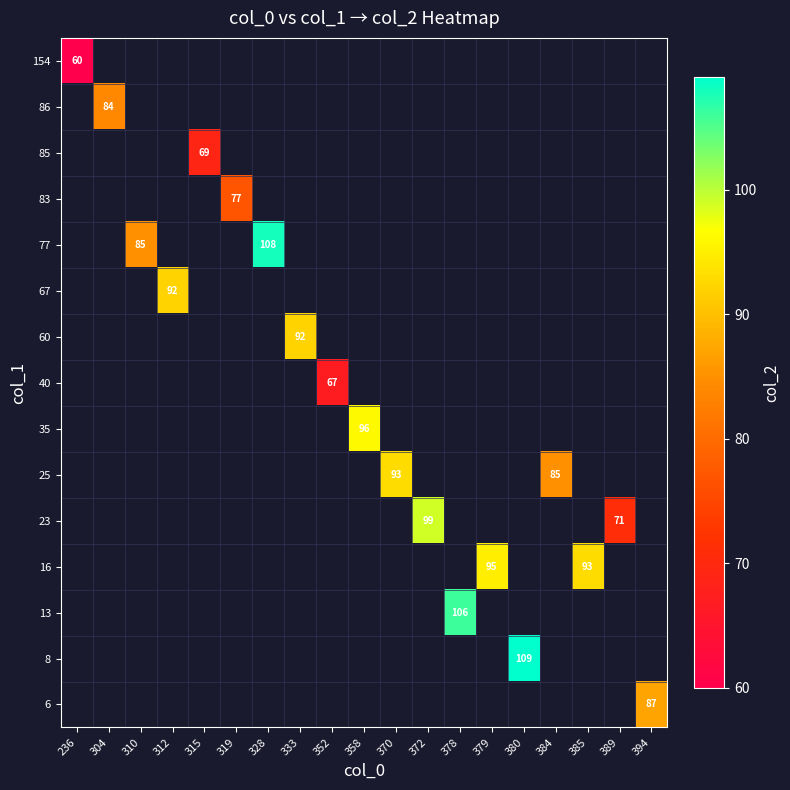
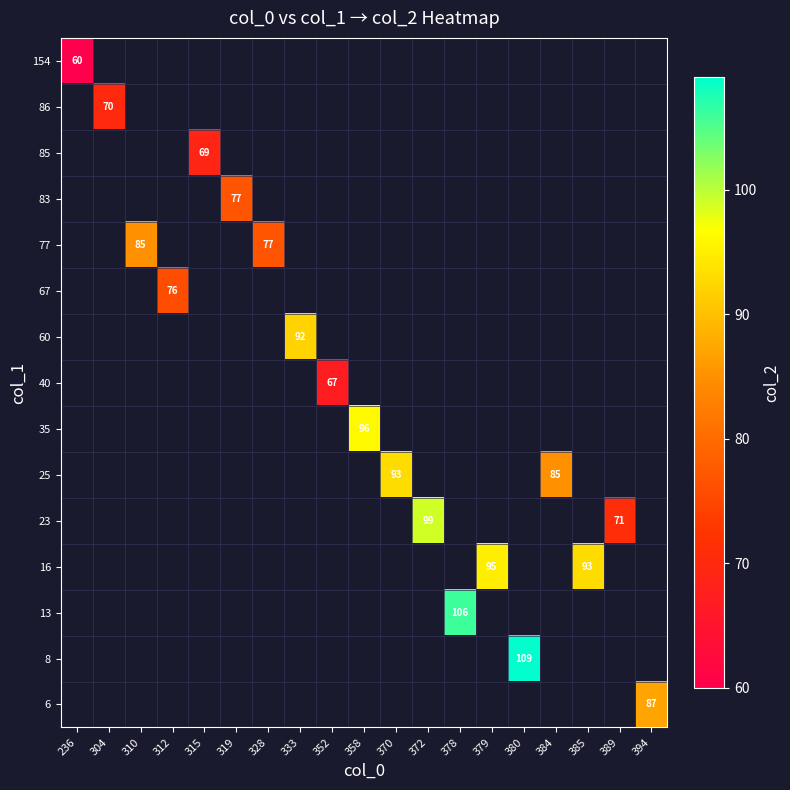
  {
    "154": {
      "236": 60
    },
    "86": {
-     "304": 84
+     "304": 70
    },
    "85": {
      "315": 69
    },
    "83": {
      "319": 77
    },
    "77": {
      "310": 85,
-     "328": 108
+     "328": 77
    },
    "67": {
-     "312": 92
+     "312": 76
    },
    "60": {
      "333": 92
    },
    "40": {
      "352": 67
    },
    "35": {
      "358": 96
    },
    "25": {
      "370": 93,
      "384": 85
    },
    "23": {
      "372": 99,
      "389": 71
    },
    "16": {
      "379": 95,
      "385": 93
    },
    "13": {
      "378": 106
    },
    "8": {
      "380": 109
    },
    "6": {
      "394": 87
    }
  }
